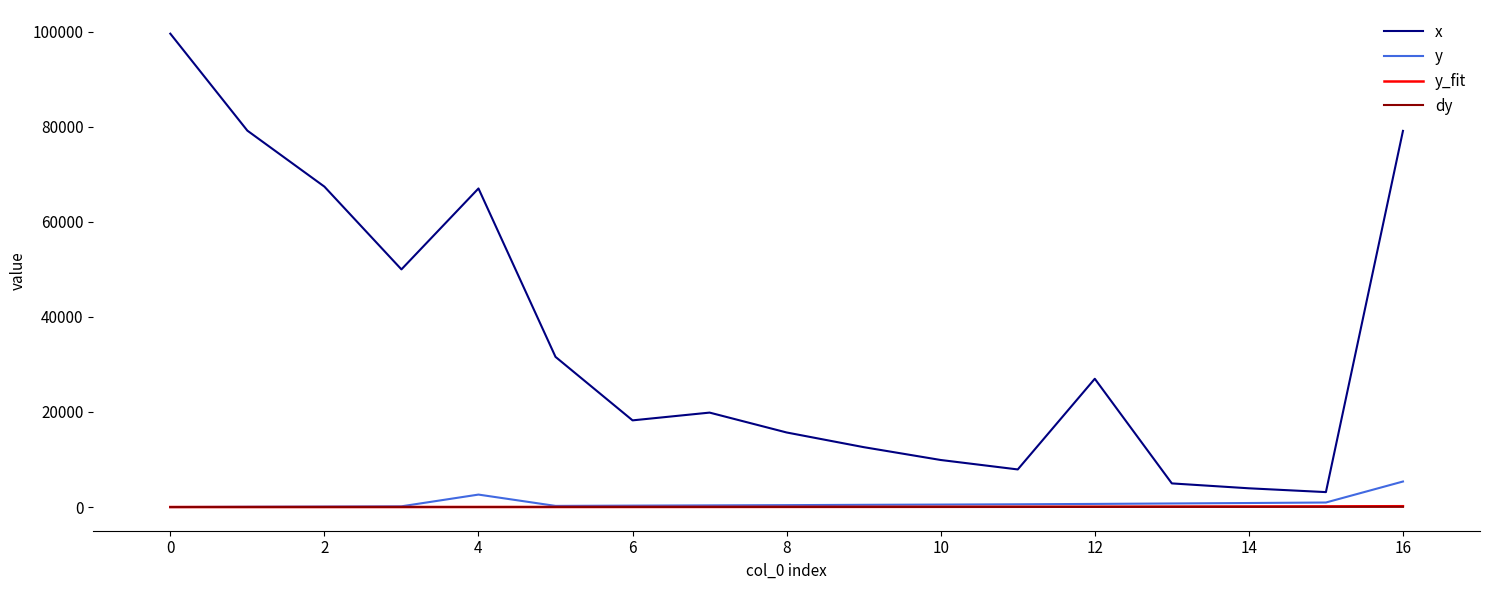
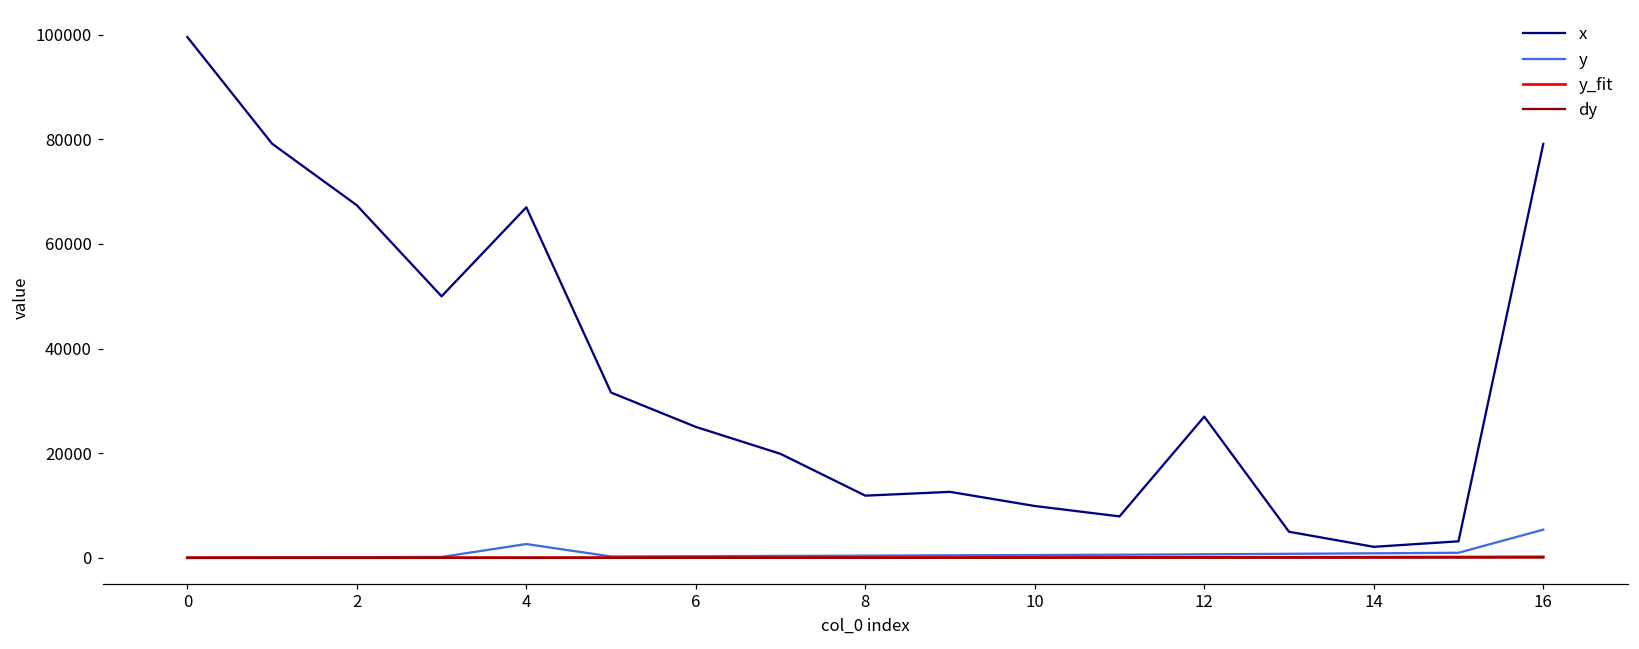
  {
    "x": {
      "0": 100000,
      "2": 67000,
      "4": 67000,
-     "6": 18000,
-     "8": 16000,
+     "6": 25000,
+     "8": 12000,
      "10": 10000,
      "12": 27000,
-     "14": 4000,
+     "14": 2000,
      "16": 79000
    },
    "y": {
      "4": 3000,
      "12": 1000,
      "14": 1000,
      "16": 5000
    }
  }
